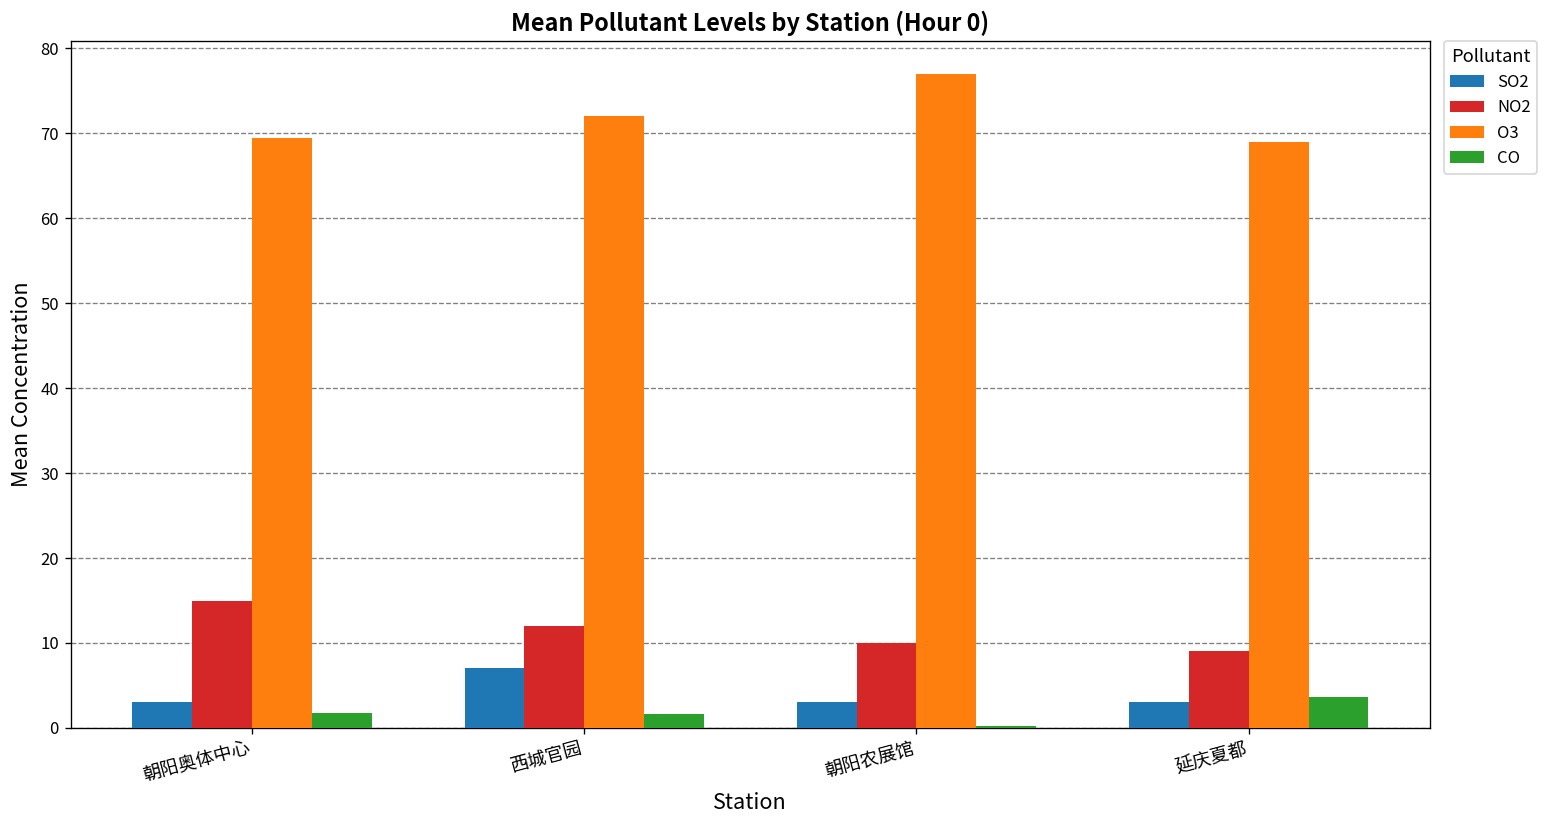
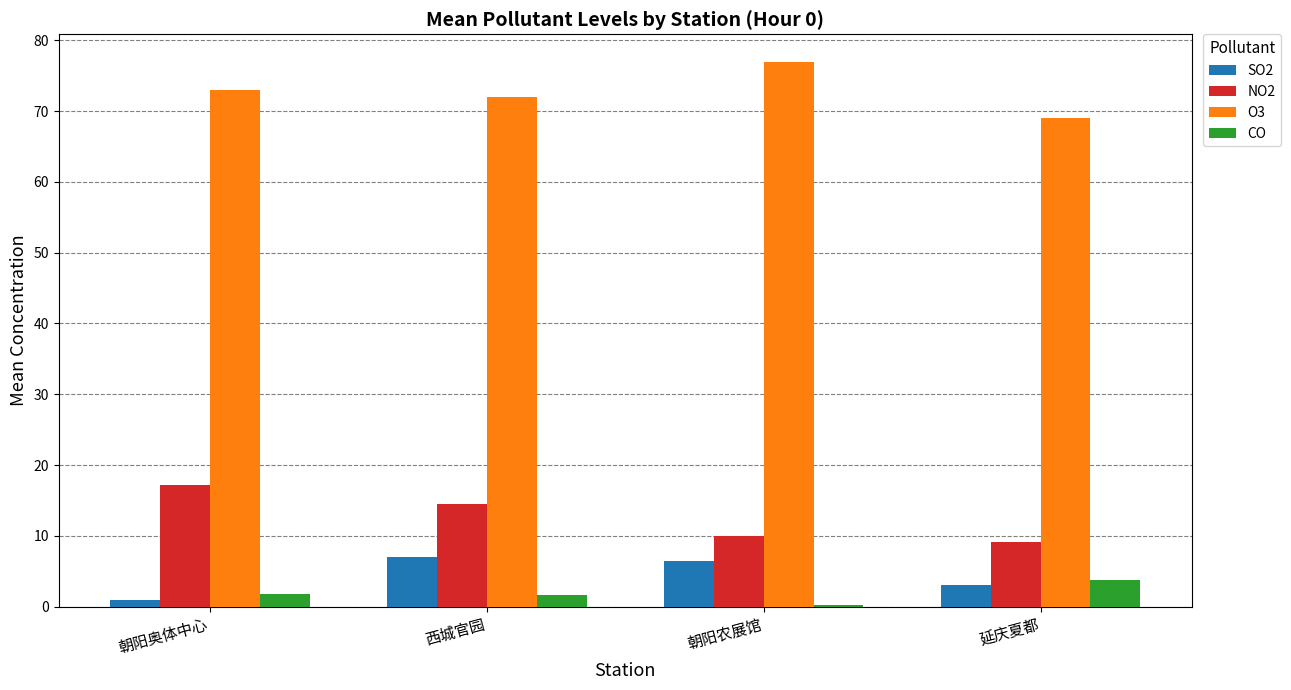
  {
    "SO2": {
-     "朝阳奥体中心": 3,
+     "朝阳奥体中心": 1,
      "西城官园": 7,
-     "朝阳农展馆": 3,
+     "朝阳农展馆": 6,
      "延庆夏都": 3
    },
    "NO2": {
-     "朝阳奥体中心": 15,
-     "西城官园": 12,
+     "朝阳奥体中心": 17,
+     "西城官园": 15,
      "朝阳农展馆": 10,
      "延庆夏都": 9
    },
    "O3": {
-     "朝阳奥体中心": 69,
+     "朝阳奥体中心": 73,
      "西城官园": 72,
      "朝阳农展馆": 77,
      "延庆夏都": 69
    },
    "CO": {
      "朝阳奥体中心": 2,
      "西城官园": 2,
      "延庆夏都": 4
    }
  }
